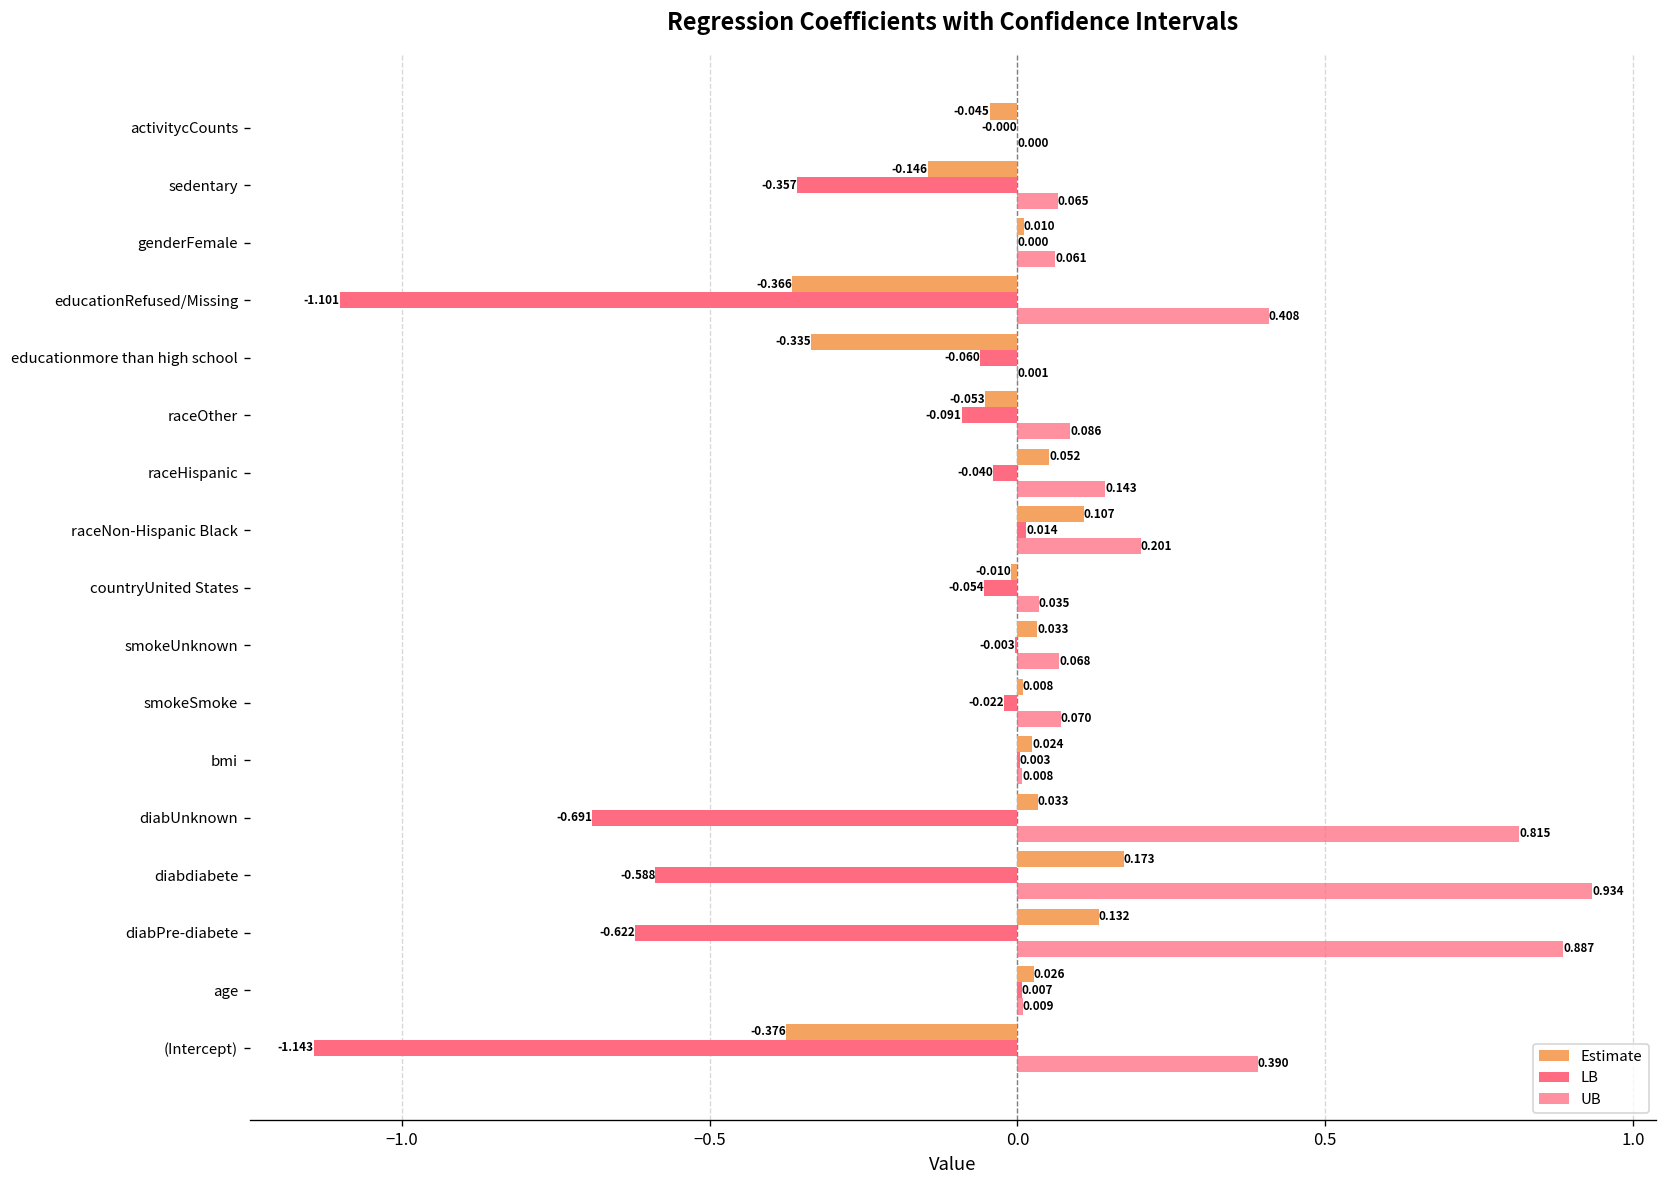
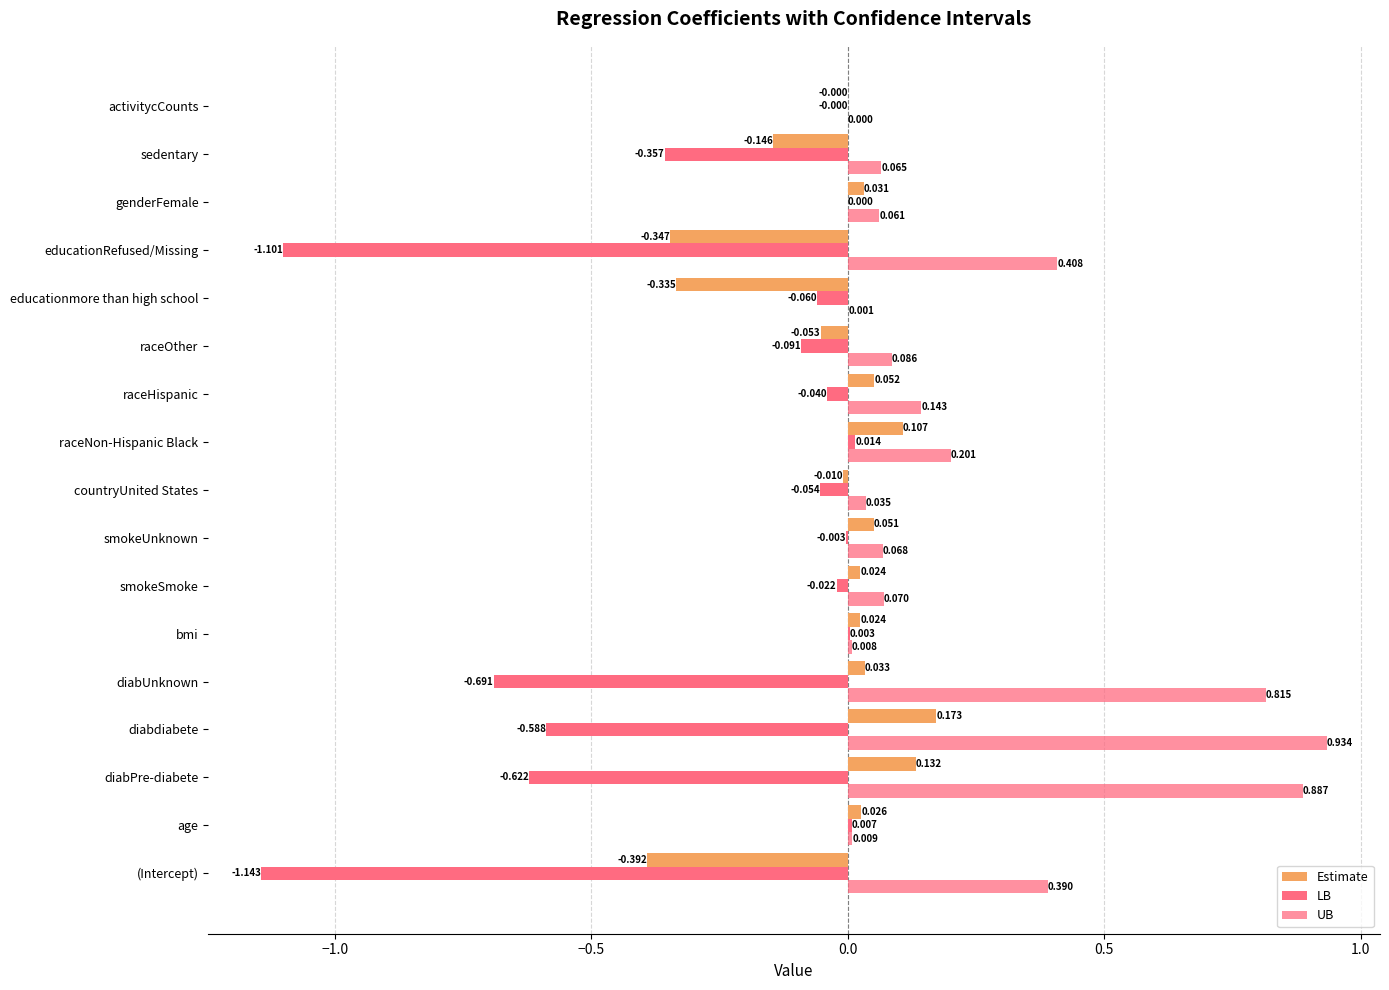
  {
    "Estimate": {
-     "activitycCounts": -0.045,
+     "activitycCounts": -0.000,
      "sedentary": -0.146,
-     "genderFemale": 0.010,
-     "educationRefused/Missing": -0.366,
+     "genderFemale": 0.031,
+     "educationRefused/Missing": -0.347,
      "educationmore than high school": -0.335,
      "raceOther": -0.053,
      "raceHispanic": 0.052,
      "raceNon-Hispanic Black": 0.107,
      "countryUnited States": -0.010,
-     "smokeUnknown": 0.033,
-     "smokeSmoke": 0.008,
+     "smokeUnknown": 0.051,
+     "smokeSmoke": 0.024,
      "bmi": 0.024,
      "diabUnknown": 0.033,
      "diabdiabete": 0.173,
      "diabPre-diabete": 0.132,
      "age": 0.026,
-     "(Intercept)": -0.376
+     "(Intercept)": -0.392
    }
  }
